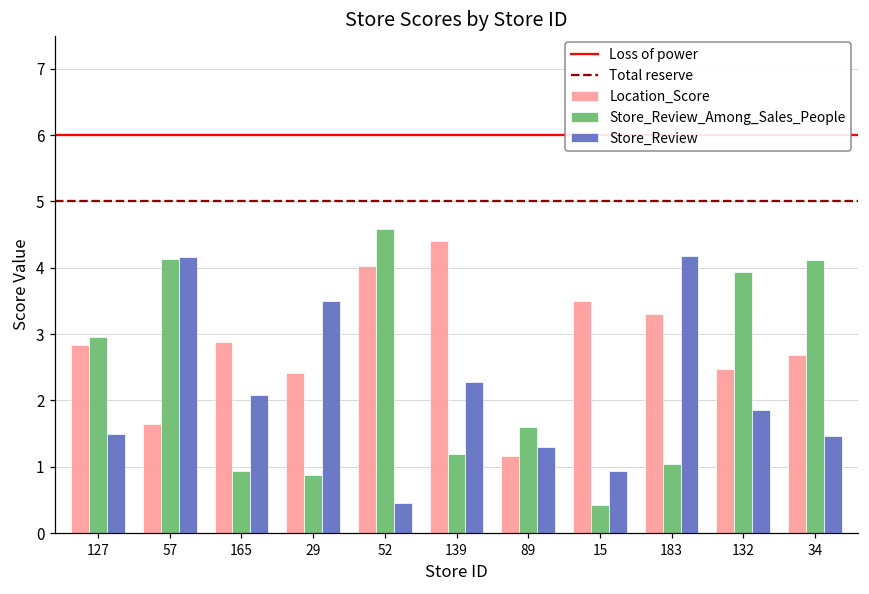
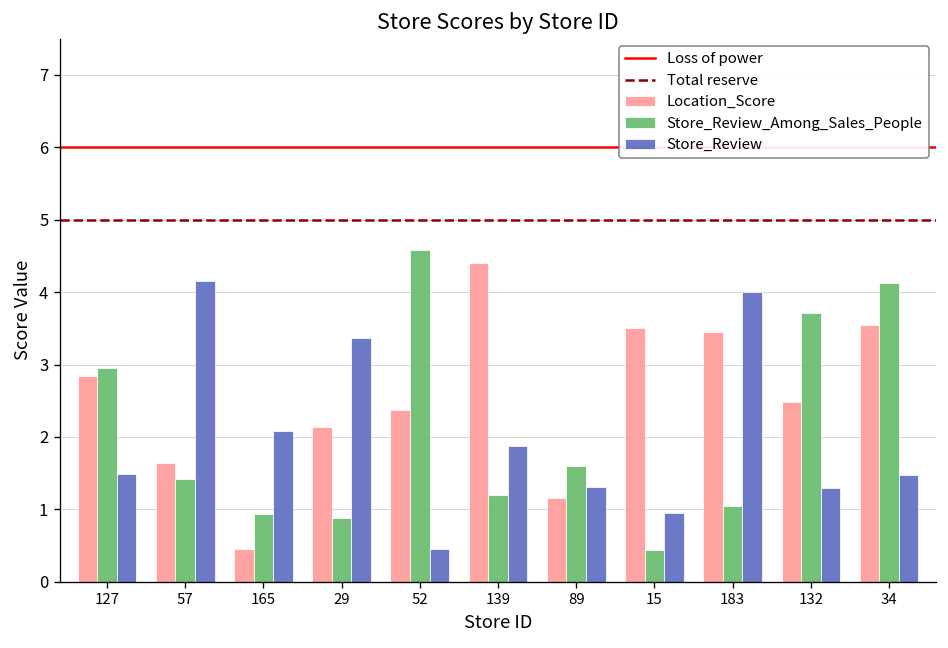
  {
    "Location_Score": {
      "127": 2.8,
      "57": 1.6,
-     "165": 2.9,
-     "29": 2.4,
-     "52": 4.0,
+     "165": 0.5,
+     "29": 2.1,
+     "52": 2.4,
      "139": 4.4,
      "89": 1.2,
      "15": 3.5,
-     "183": 3.3,
+     "183": 3.5,
      "132": 2.5,
-     "34": 2.7
+     "34": 3.5
    },
    "Store_Review_Among_Sales_People": {
      "127": 3.0,
-     "57": 4.1,
+     "57": 1.4,
      "165": 0.9,
      "29": 0.9,
      "52": 4.6,
      "139": 1.2,
      "89": 1.6,
      "15": 0.4,
      "183": 1.0,
-     "132": 3.9,
+     "132": 3.7,
      "34": 4.1
    },
    "Store_Review": {
      "127": 1.5,
      "57": 4.2,
      "165": 2.1,
-     "29": 3.5,
+     "29": 3.4,
      "52": 0.5,
-     "139": 2.3,
+     "139": 1.9,
      "89": 1.3,
      "15": 0.9,
-     "183": 4.2,
-     "132": 1.9,
+     "183": 4.0,
+     "132": 1.3,
      "34": 1.5
    }
  }
